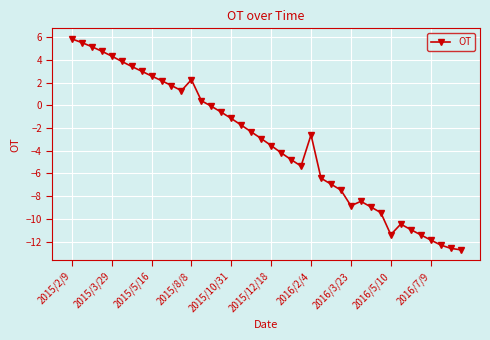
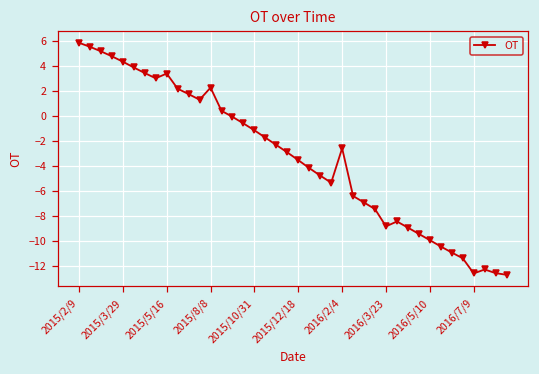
  {
    "2015/2/9": 5.9,
    "2015/3/29": 4.3,
-   "2015/5/16": 2.6,
+   "2015/5/16": 3.4,
    "2015/8/8": 2.3,
    "2015/10/31": -1.2,
    "2015/12/18": -3.5,
    "2016/2/4": -2.6,
    "2016/3/23": -8.8,
-   "2016/5/10": -11.4,
-   "2016/7/9": -11.9
+   "2016/5/10": -10.0,
+   "2016/7/9": -12.6
  }
